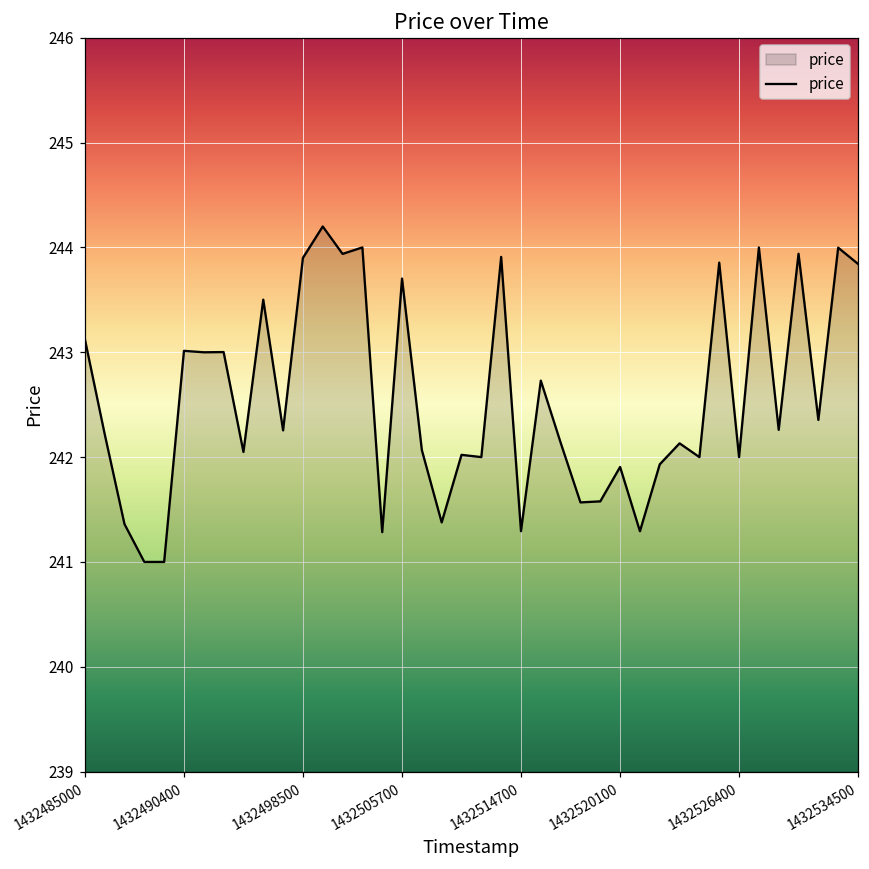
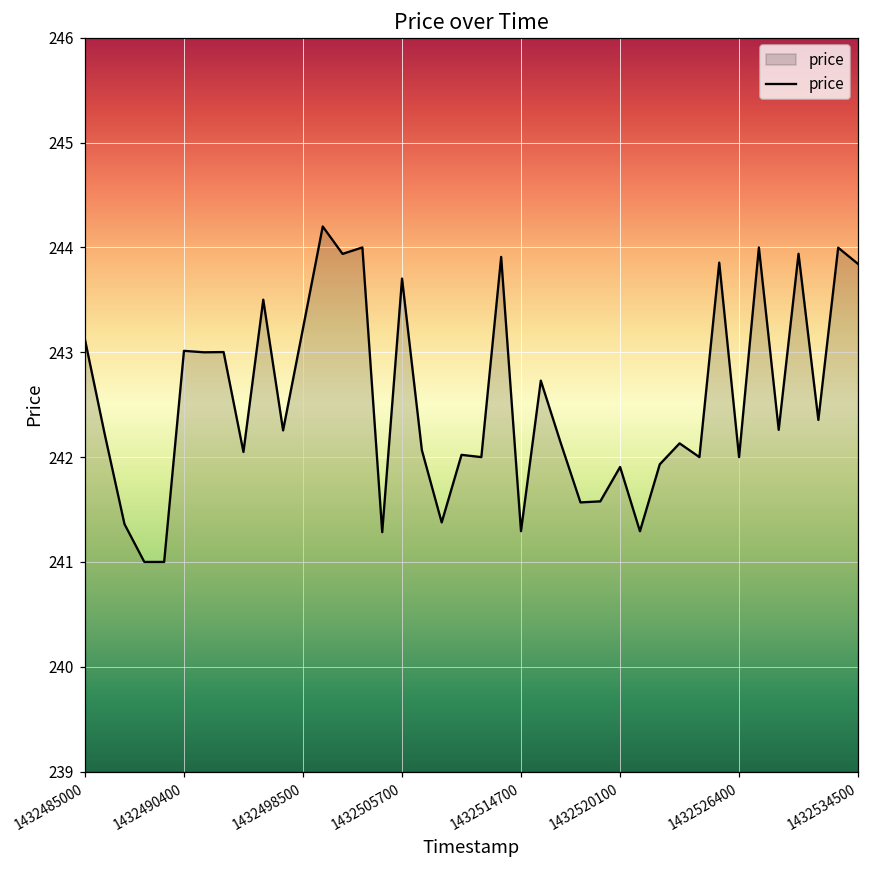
  {
    "1432485000": 243.1,
    "1432490400": 243.0,
-   "1432498500": 243.9,
+   "1432498500": 243.2,
    "1432505700": 243.7,
    "1432514700": 241.3,
    "1432520100": 241.9,
    "1432526400": 242.0,
    "1432534500": 243.8
  }
